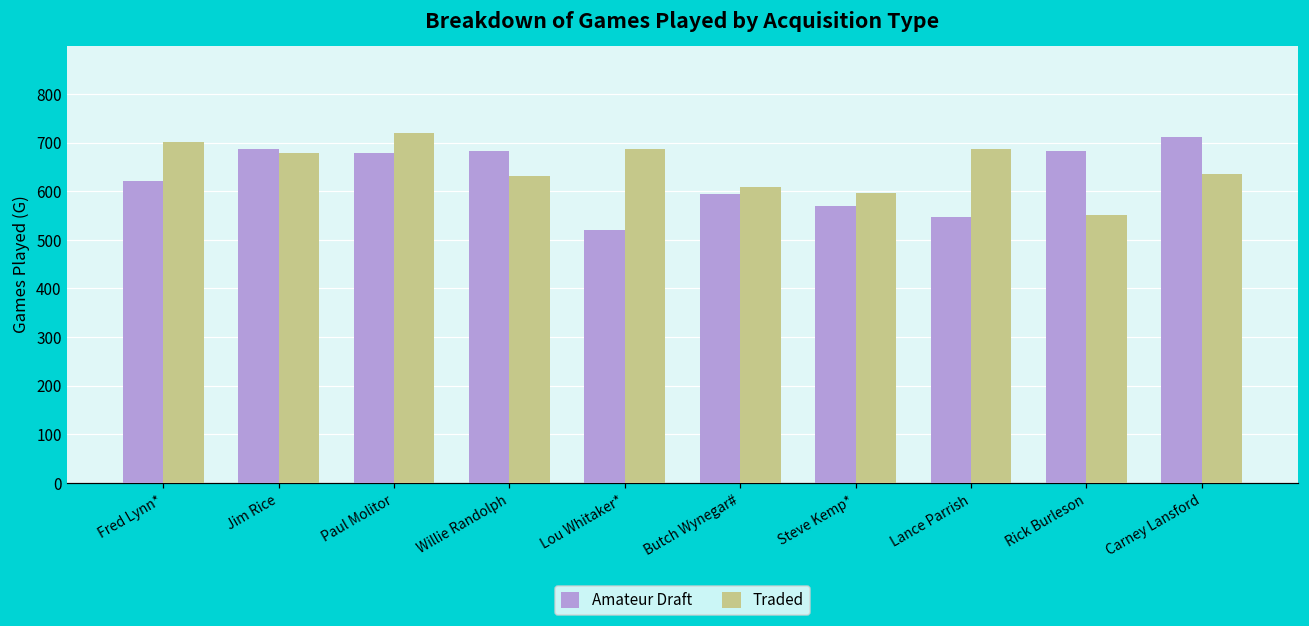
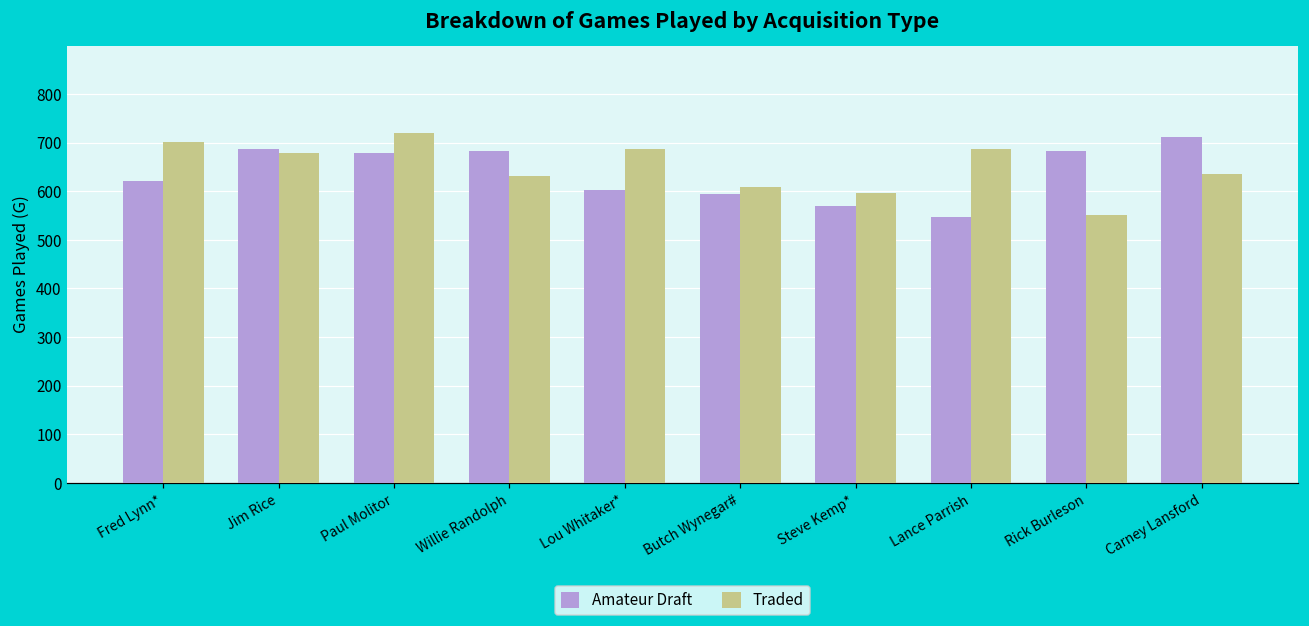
  {
    "Amateur Draft": {
      "Fred Lynn*": 620,
      "Jim Rice": 690,
      "Paul Molitor": 680,
      "Willie Randolph": 680,
-     "Lou Whitaker*": 520,
+     "Lou Whitaker*": 600,
      "Butch Wynegar#": 600,
      "Steve Kemp*": 570,
      "Lance Parrish": 550,
      "Rick Burleson": 680,
      "Carney Lansford": 710
    },
    "Traded": {
      "Fred Lynn*": 700,
      "Jim Rice": 680,
      "Paul Molitor": 720,
      "Willie Randolph": 630,
      "Lou Whitaker*": 690,
      "Butch Wynegar#": 610,
      "Steve Kemp*": 600,
      "Lance Parrish": 690,
      "Rick Burleson": 550,
      "Carney Lansford": 640
    }
  }
